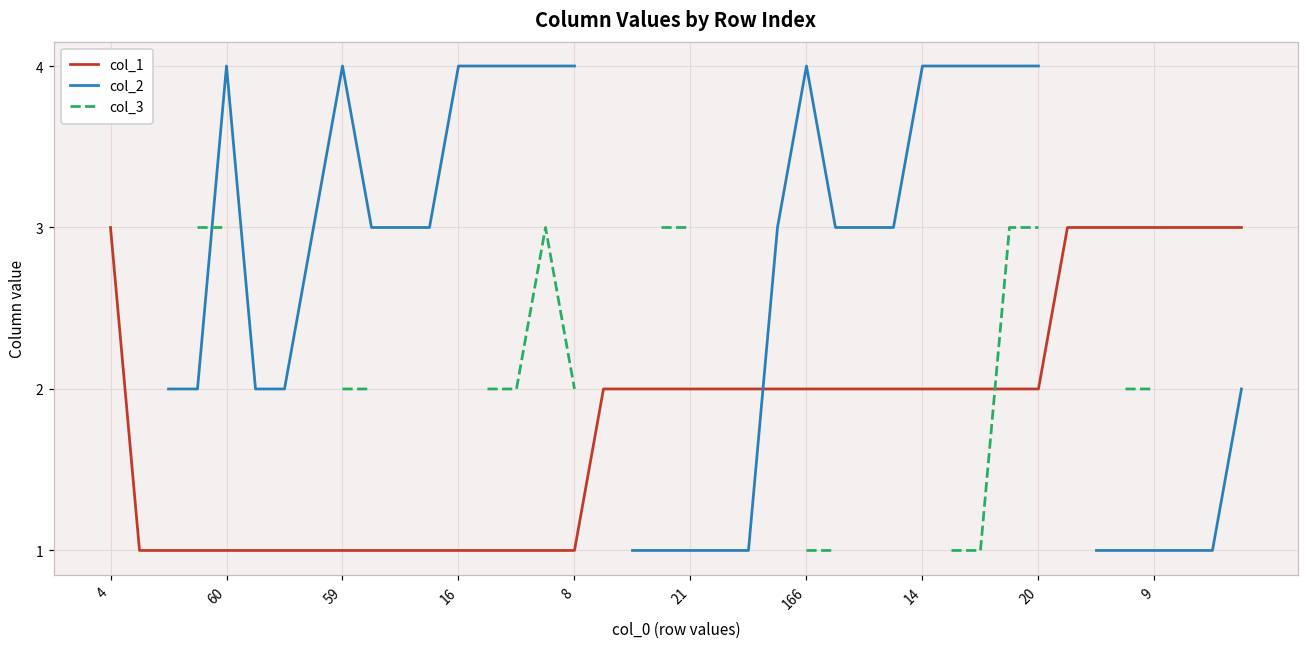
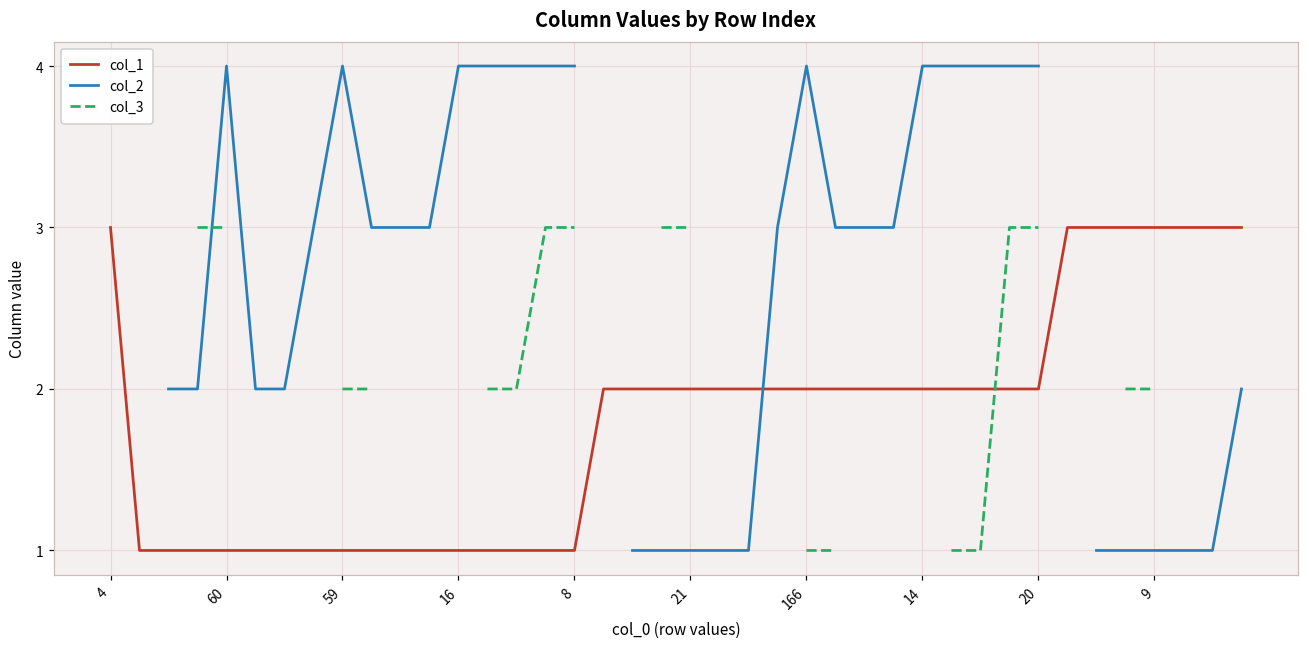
  {
    "col_1": {
      "60": 1,
      "59": 1,
      "16": 1,
      "8": 1,
      "21": 2,
      "166": 2,
      "20": 2
    },
    "col_2": {
      "60": 4,
      "59": 4,
      "16": 4,
      "8": 4,
      "166": 4,
      "20": 4
    },
    "col_3": {
      "60": 3,
      "59": 2,
-     "8": 2,
+     "8": 3,
      "21": 3,
      "166": 1,
      "20": 3
    }
  }
